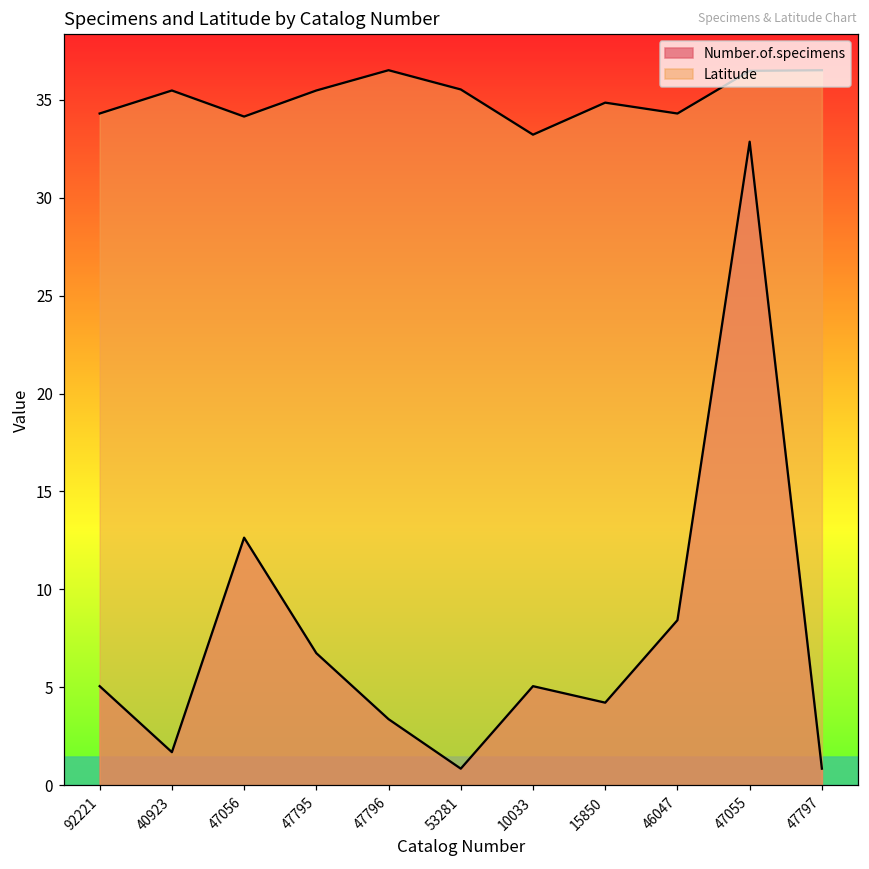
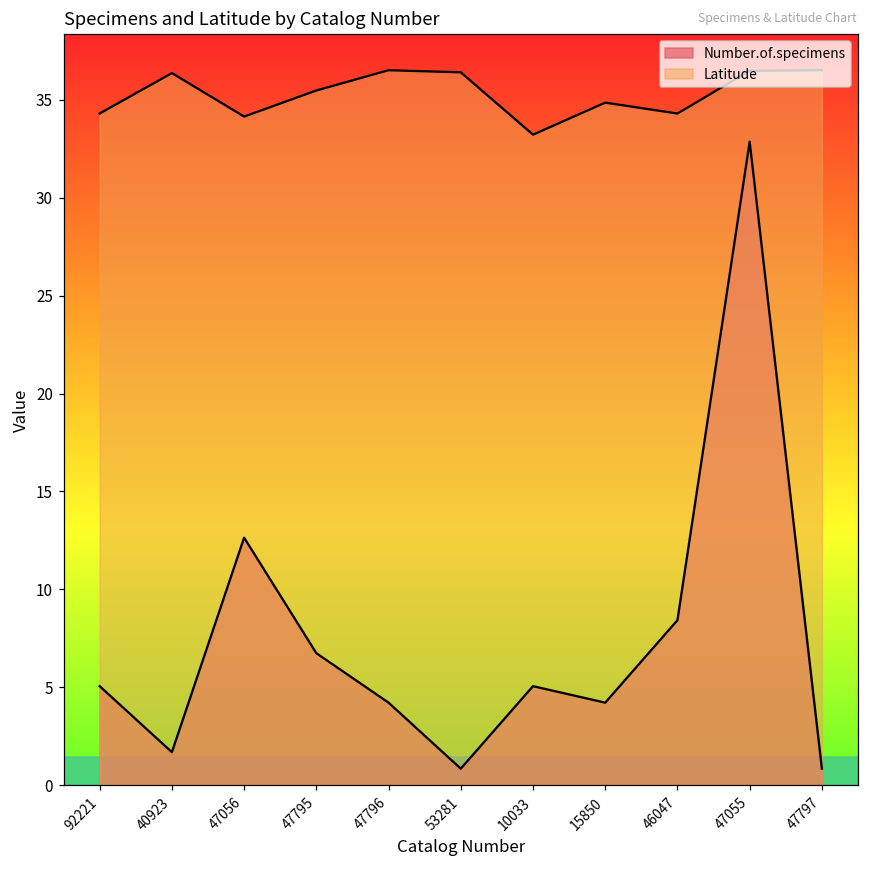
  {
    "Number.of.specimens": {
      "92221": 5.1,
      "40923": 1.7,
      "47056": 12.6,
      "47795": 6.7,
-     "47796": 3.4,
+     "47796": 4.2,
      "10033": 5.1,
      "15850": 4.2,
      "46047": 8.4,
      "47055": 32.9
    },
    "Latitude": {
      "92221": 34.3,
-     "40923": 35.5,
+     "40923": 36.4,
      "47056": 34.1,
      "47795": 35.5,
      "47796": 36.5,
-     "53281": 35.5,
+     "53281": 36.4,
      "10033": 33.2,
      "15850": 34.9,
      "46047": 34.3
    }
  }
